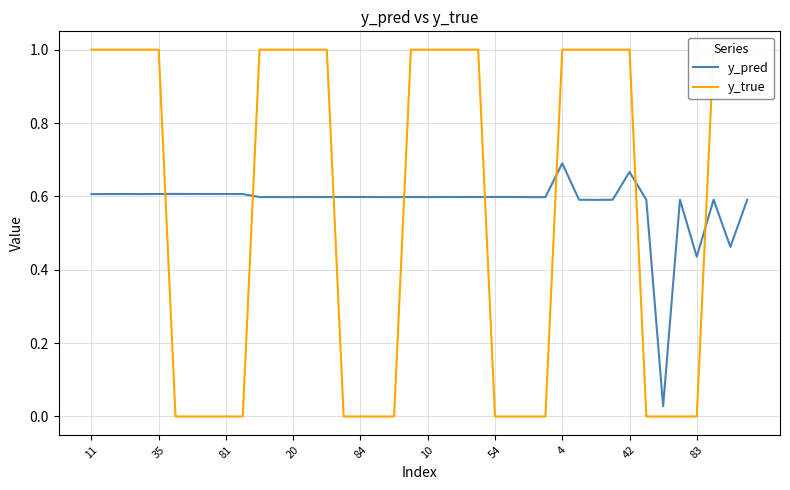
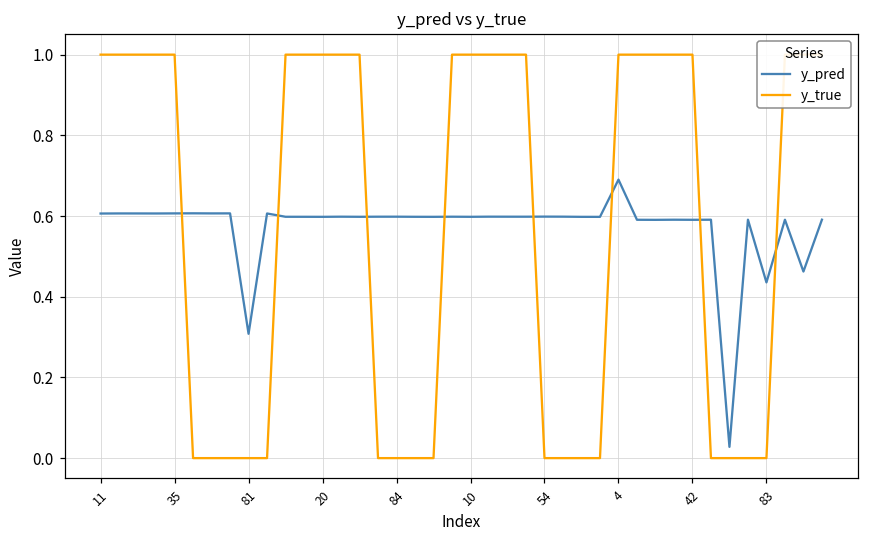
  {
    "y_pred": {
-     "81": 0.61,
+     "81": 0.31,
      "20": 0.60,
      "84": 0.60,
      "54": 0.60,
      "4": 0.69,
-     "42": 0.67,
+     "42": 0.59,
      "83": 0.44
    },
    "y_true": {
      "81": 0.00,
      "20": 1.00,
      "84": 0.00,
      "54": 0.00,
      "4": 1.00,
      "42": 1.00,
      "83": 0.00
    }
  }
